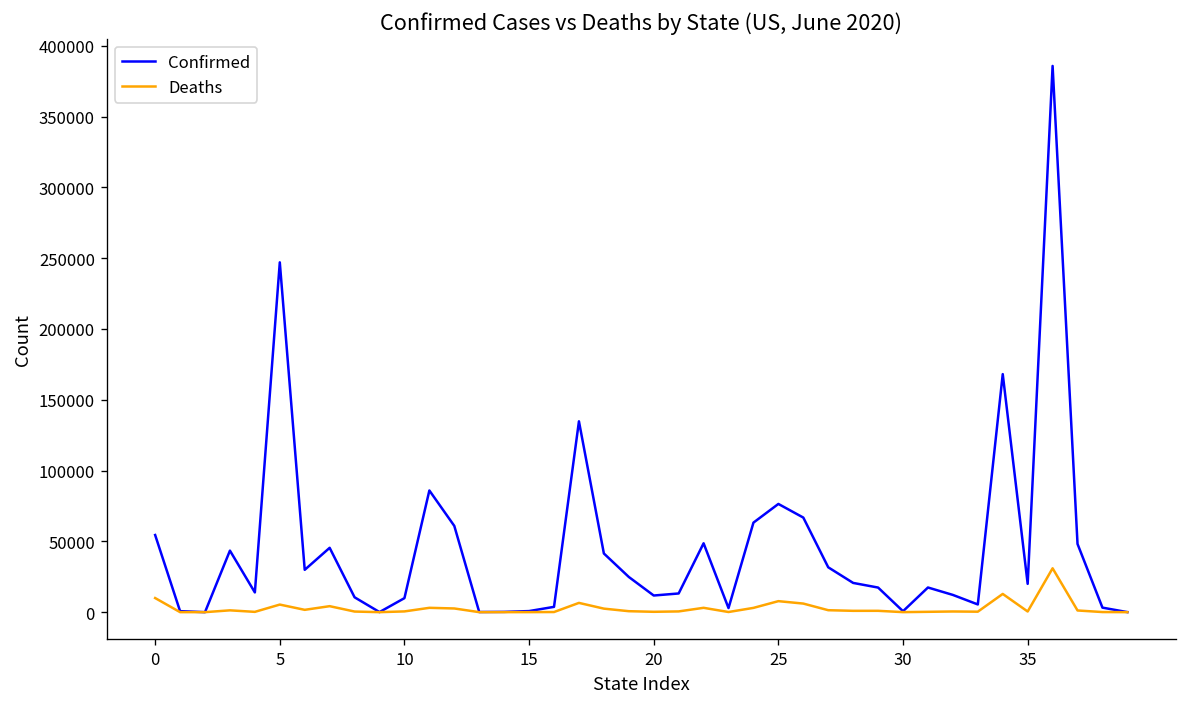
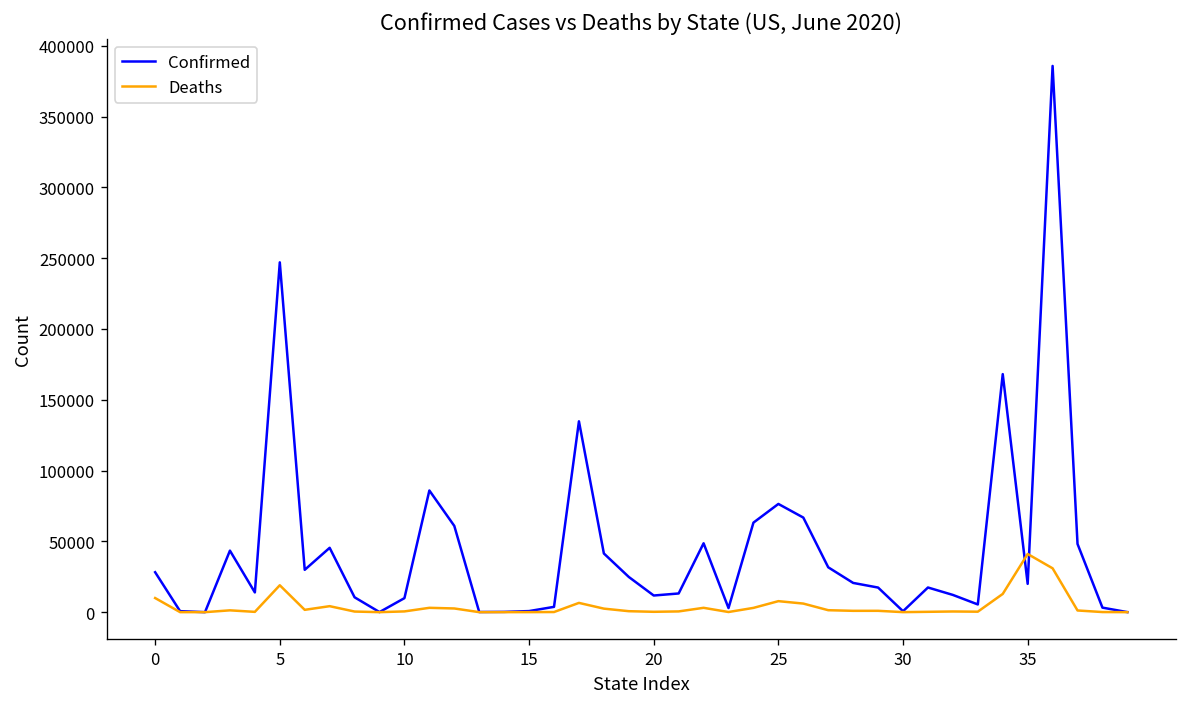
  {
    "Confirmed": {
-     "0": 54000,
+     "0": 28000,
      "5": 247000,
      "10": 10000,
      "20": 12000,
      "25": 76000,
      "35": 20000
    },
    "Deaths": {
      "0": 10000,
-     "5": 5000,
+     "5": 19000,
      "10": 1000,
      "20": 0,
      "25": 8000,
-     "35": 0
+     "35": 41000
    }
  }
